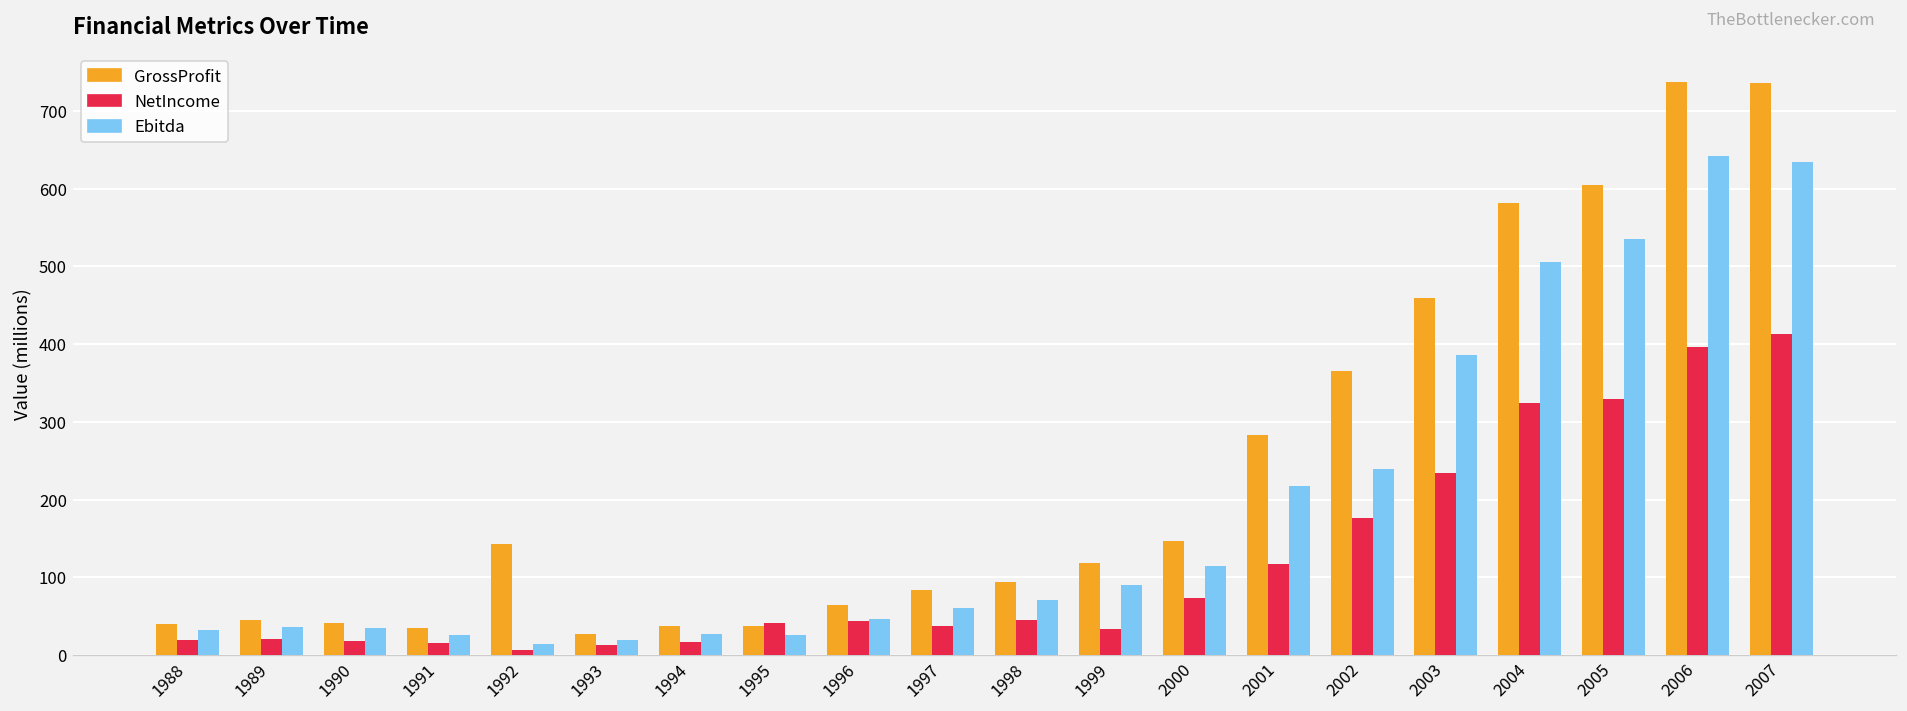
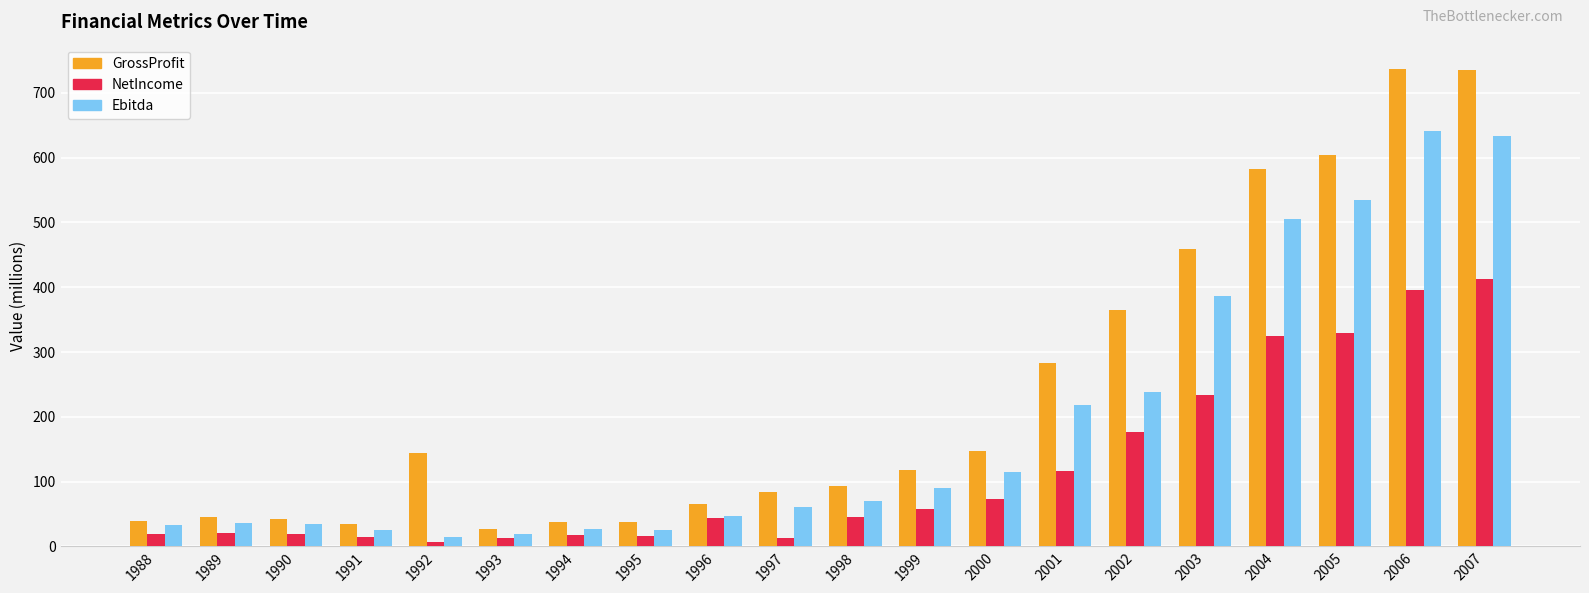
  {
    "GrossProfit": {
      "1988": 40,
      "1989": 40,
      "1990": 40,
      "1991": 30,
      "1992": 140,
      "1993": 30,
      "1994": 40,
      "1995": 40,
      "1996": 60,
      "1997": 80,
      "1998": 90,
      "1999": 120,
      "2000": 150,
      "2001": 280,
      "2002": 370,
      "2003": 460,
      "2004": 580,
      "2005": 600,
      "2006": 740,
      "2007": 740
    },
    "NetIncome": {
      "1988": 20,
      "1989": 20,
      "1990": 20,
      "1991": 10,
      "1992": 10,
      "1993": 10,
      "1994": 20,
-     "1995": 40,
+     "1995": 20,
      "1996": 40,
-     "1997": 40,
+     "1997": 10,
      "1998": 40,
-     "1999": 30,
+     "1999": 60,
      "2000": 70,
      "2001": 120,
      "2002": 180,
      "2003": 230,
      "2004": 320,
      "2005": 330,
      "2006": 400,
      "2007": 410
    },
    "Ebitda": {
      "1988": 30,
      "1989": 40,
      "1990": 30,
      "1991": 30,
      "1992": 10,
      "1993": 20,
      "1994": 30,
      "1995": 30,
      "1996": 50,
      "1997": 60,
      "1998": 70,
      "1999": 90,
      "2000": 110,
      "2001": 220,
      "2002": 240,
      "2003": 390,
      "2004": 510,
      "2005": 530,
      "2006": 640,
      "2007": 630
    }
  }
